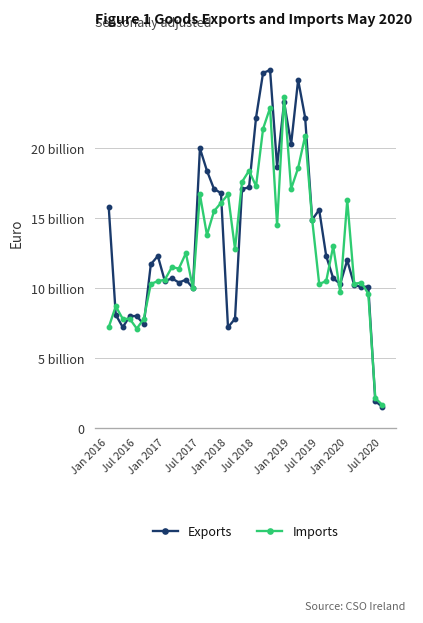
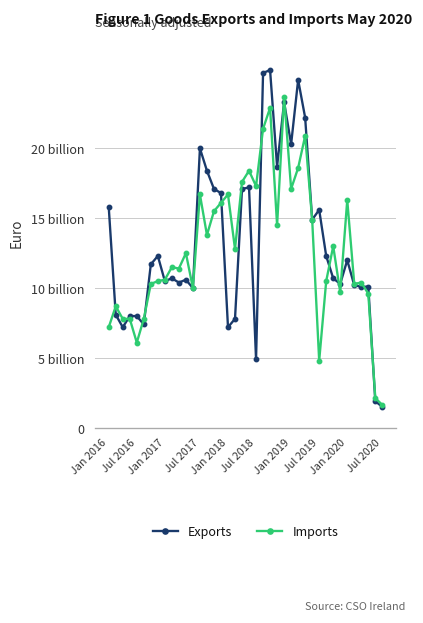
  {
    "Exports": {
      "Jan 2016": "15.8 billion",
      "Jul 2016": "8.0 billion",
      "Jul 2017": "20.0 billion",
      "Jan 2018": "7.2 billion",
-     "Jul 2018": "22.2 billion",
+     "Jul 2018": "4.9 billion",
      "Jan 2019": "20.3 billion",
      "Jul 2019": "15.6 billion",
      "Jan 2020": "12.0 billion"
    },
    "Imports": {
      "Jan 2016": "7.2 billion",
-     "Jul 2016": "7.1 billion",
+     "Jul 2016": "6.1 billion",
      "Jul 2017": "16.7 billion",
      "Jan 2018": "16.7 billion",
      "Jul 2018": "17.3 billion",
      "Jan 2019": "17.1 billion",
-     "Jul 2019": "10.3 billion",
+     "Jul 2019": "4.8 billion",
      "Jan 2020": "16.3 billion"
    }
  }
